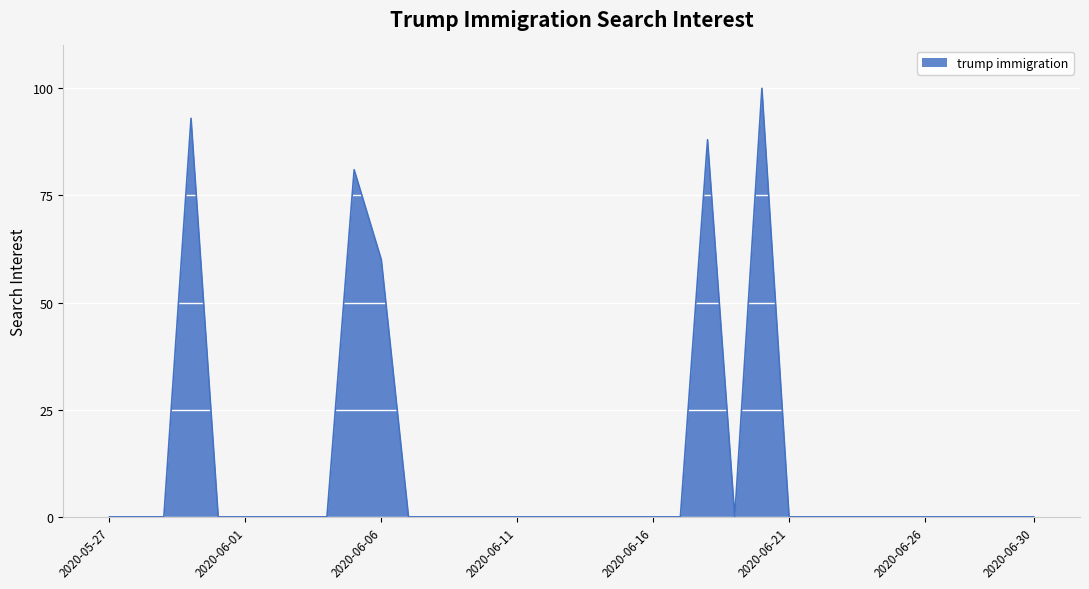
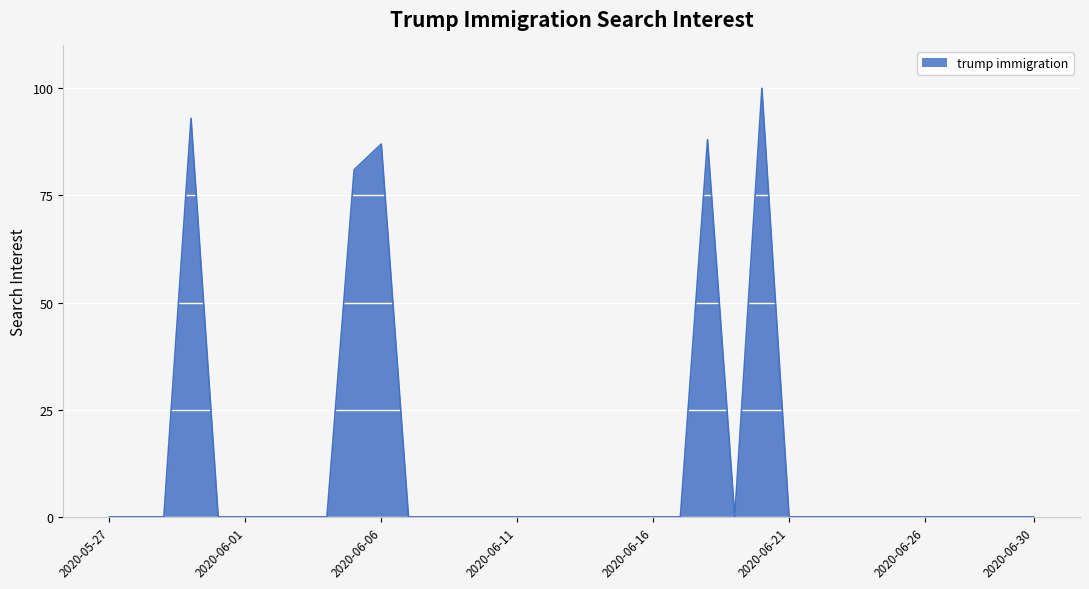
  {
    "2020-05-27": 0,
    "2020-06-01": 0,
-   "2020-06-06": 60,
+   "2020-06-06": 87,
    "2020-06-11": 0,
    "2020-06-16": 0,
    "2020-06-21": 0,
    "2020-06-26": 0,
    "2020-06-30": 0
  }
